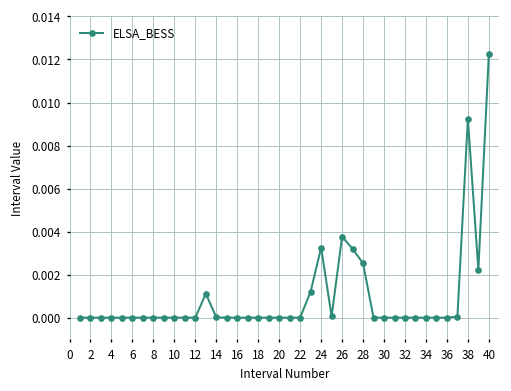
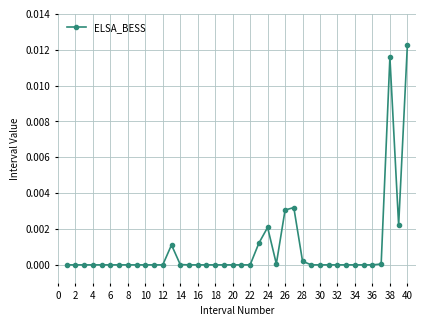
  {
    "2": 0.0000,
    "4": 0.0000,
    "6": 0.0000,
    "8": 0.0000,
    "10": 0.0000,
    "12": 0.0000,
    "14": 0.0000,
    "16": 0.0000,
    "18": 0.0000,
    "20": 0.0000,
    "22": 0.0000,
-   "24": 0.0033,
-   "26": 0.0038,
-   "28": 0.0025,
+   "24": 0.0021,
+   "26": 0.0031,
+   "28": 0.0002,
    "30": 0.0000,
    "32": 0.0000,
    "34": 0.0000,
    "36": 0.0000,
-   "38": 0.0092,
+   "38": 0.0116,
    "40": 0.0123
  }
